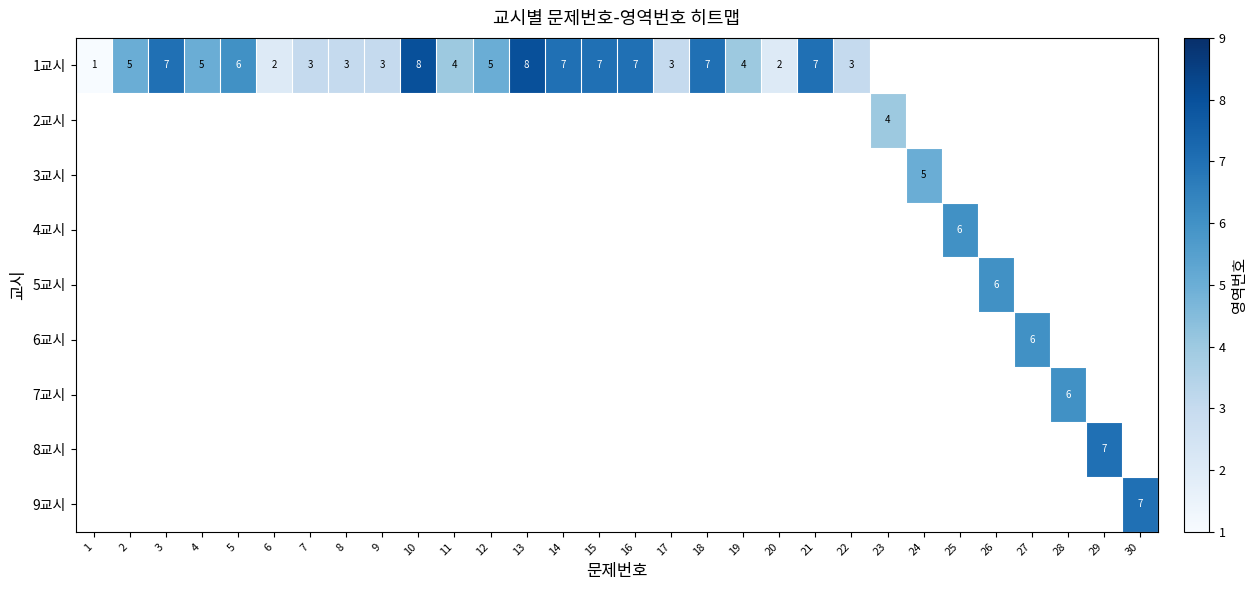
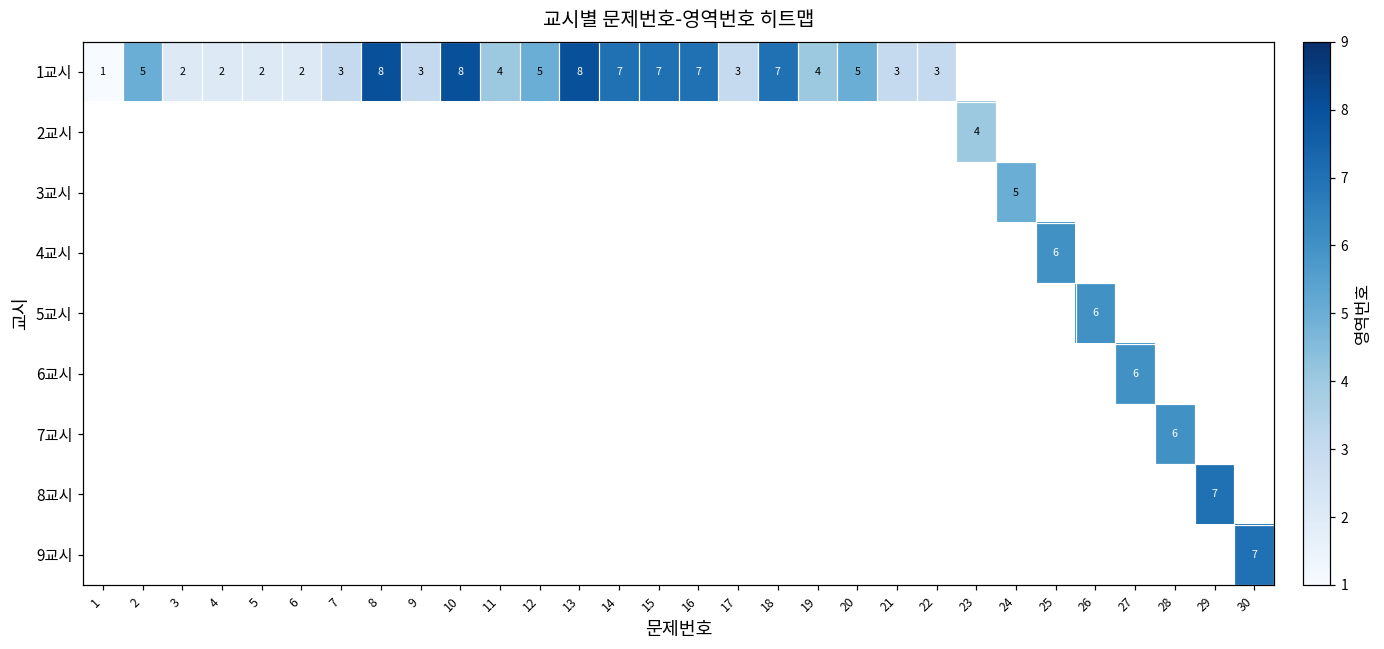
  {
    "1교시": {
      "1": 1,
      "2": 5,
-     "3": 7,
-     "4": 5,
-     "5": 6,
+     "3": 2,
+     "4": 2,
+     "5": 2,
      "6": 2,
      "7": 3,
-     "8": 3,
+     "8": 8,
      "9": 3,
      "10": 8,
      "11": 4,
      "12": 5,
      "13": 8,
      "14": 7,
      "15": 7,
      "16": 7,
      "17": 3,
      "18": 7,
      "19": 4,
-     "20": 2,
-     "21": 7,
+     "20": 5,
+     "21": 3,
      "22": 3
    },
    "2교시": {
      "23": 4
    },
    "3교시": {
      "24": 5
    },
    "4교시": {
      "25": 6
    },
    "5교시": {
      "26": 6
    },
    "6교시": {
      "27": 6
    },
    "7교시": {
      "28": 6
    },
    "8교시": {
      "29": 7
    },
    "9교시": {
      "30": 7
    }
  }
